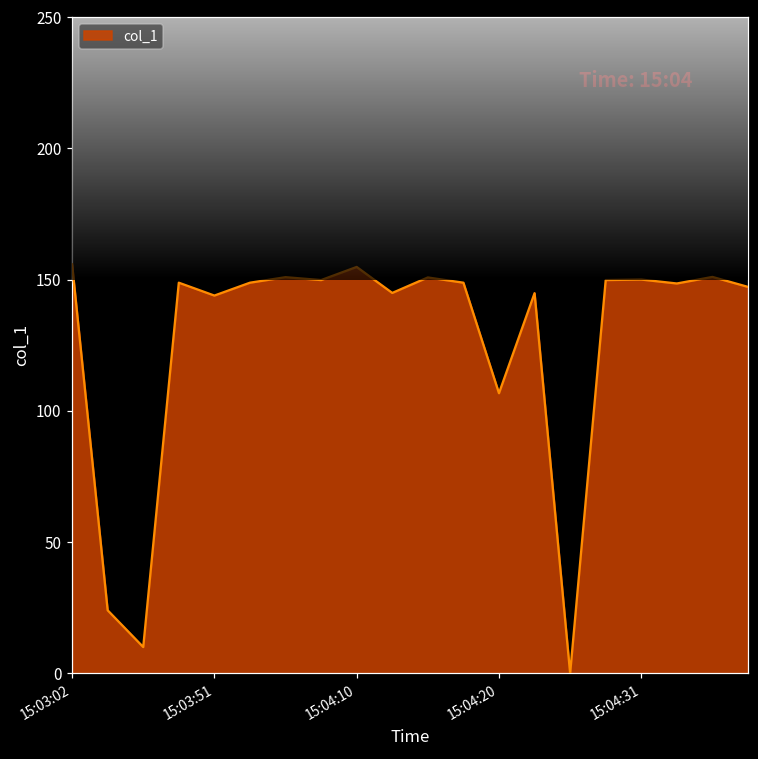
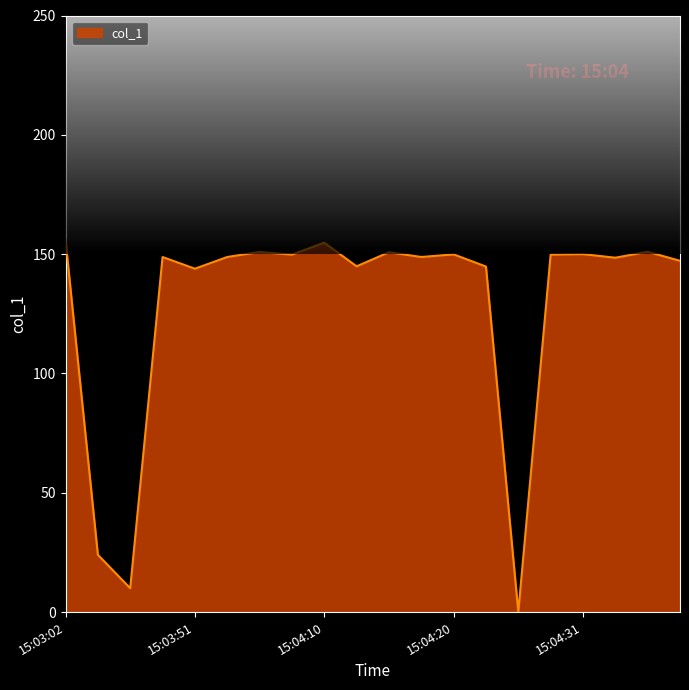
  {
    "15:03:02": 156,
    "15:03:51": 144,
    "15:04:10": 155,
-   "15:04:20": 107,
+   "15:04:20": 150,
    "15:04:31": 150
  }
